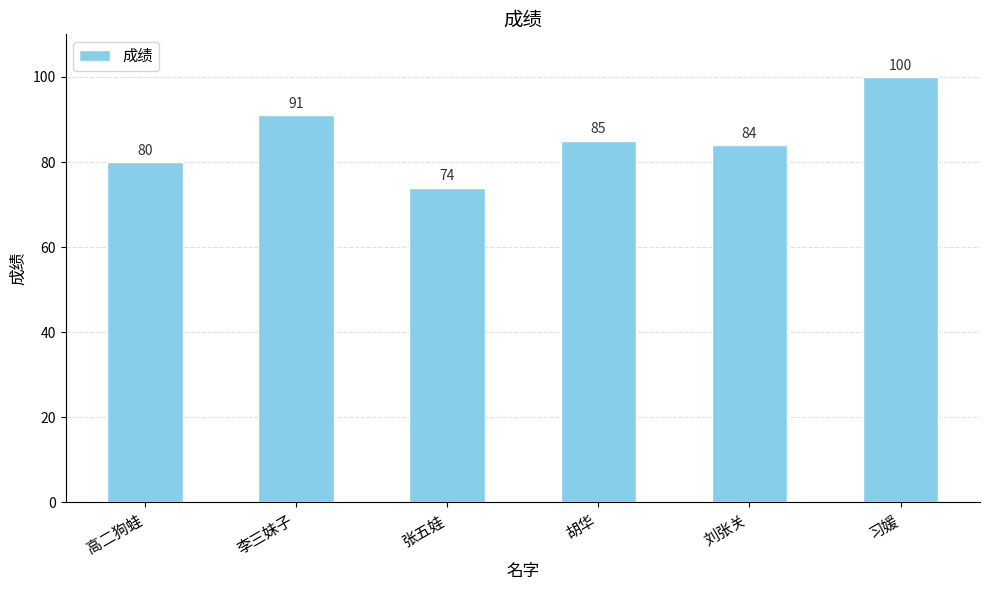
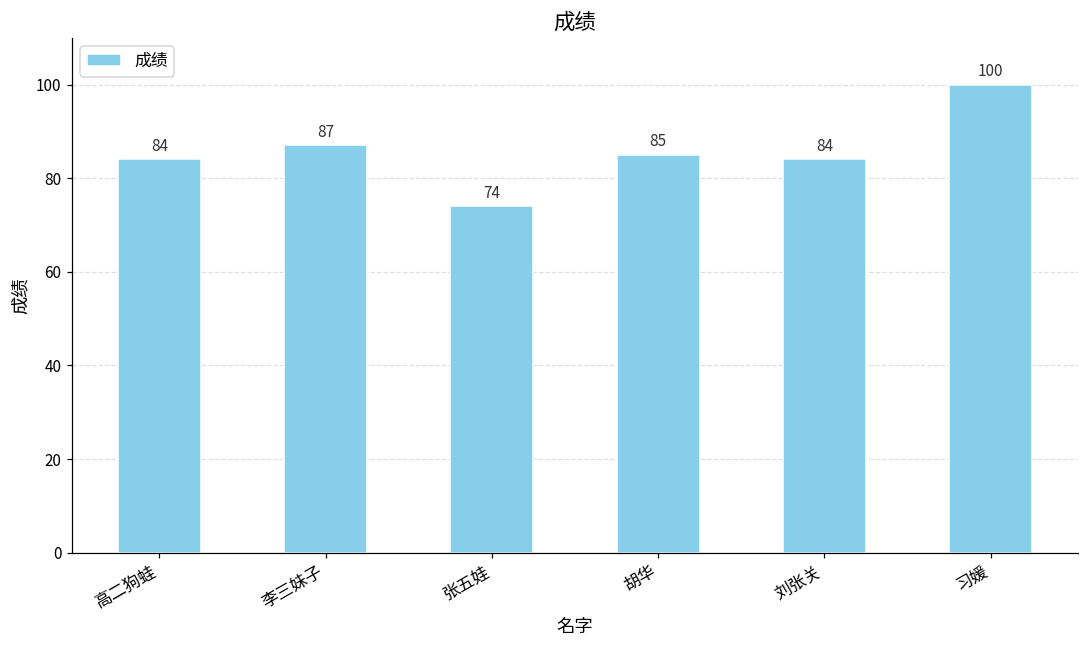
  {
-   "高二狗蛙": 80,
-   "李三妹子": 91,
+   "高二狗蛙": 84,
+   "李三妹子": 87,
    "张五娃": 74,
    "胡华": 85,
    "刘张关": 84,
    "习媛": 100
  }
